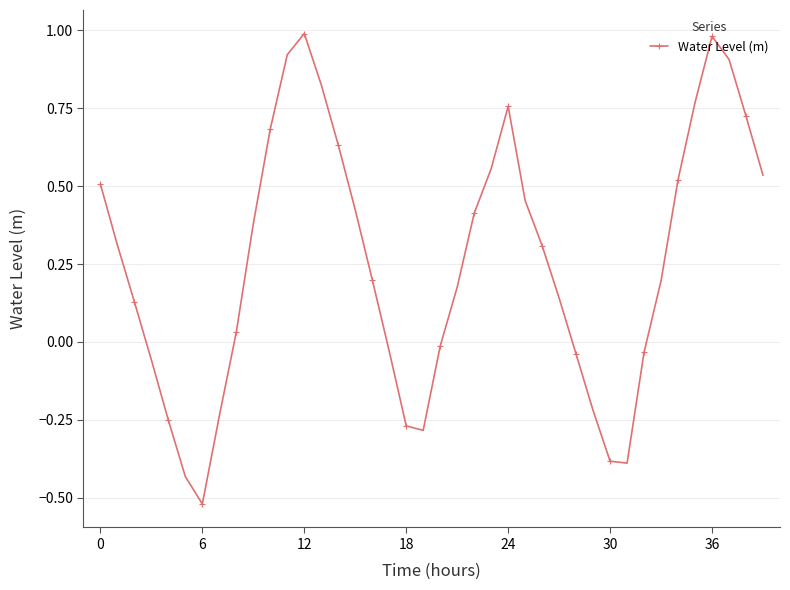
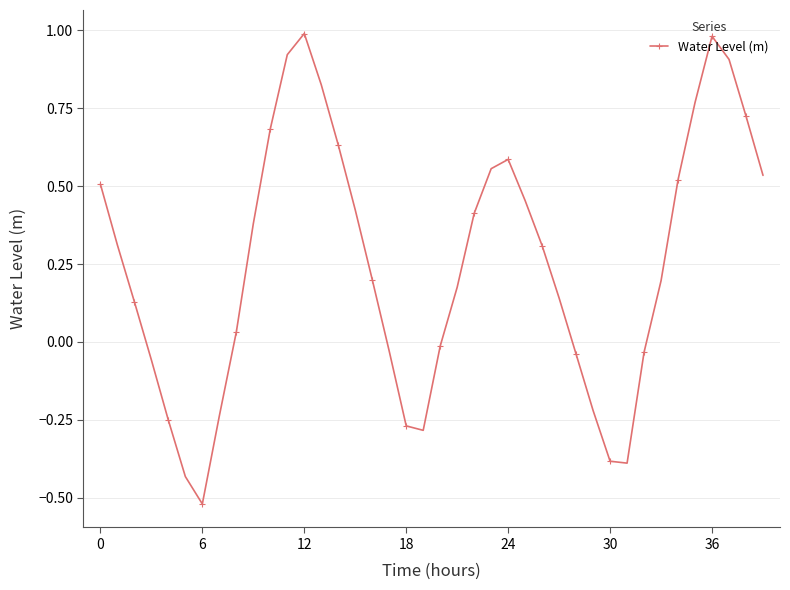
  {
    "0": 0.51,
    "6": -0.52,
    "12": 0.99,
    "18": -0.27,
-   "24": 0.76,
+   "24": 0.59,
    "30": -0.38,
    "36": 0.98
  }
